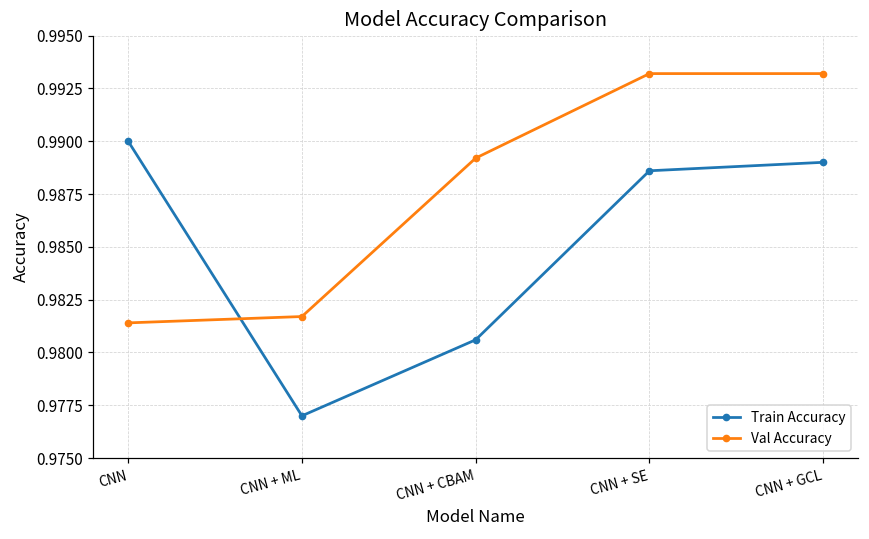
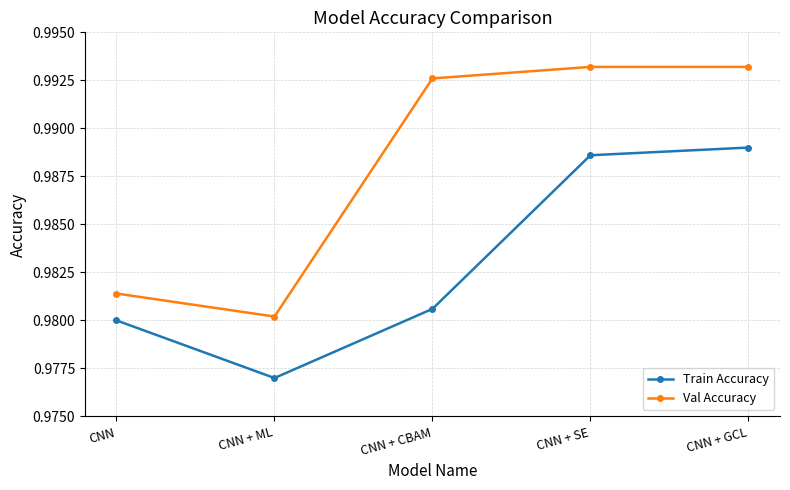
  {
    "Train Accuracy": {
-     "CNN": 0.99,
+     "CNN": 0.98,
      "CNN + ML": 0.9770,
      "CNN + CBAM": 0.9806,
      "CNN + SE": 0.9886,
      "CNN + GCL": 0.9890
    },
    "Val Accuracy": {
      "CNN": 0.9814,
-     "CNN + ML": 0.9817,
-     "CNN + CBAM": 0.9892,
+     "CNN + ML": 0.9802,
+     "CNN + CBAM": 0.9926,
      "CNN + SE": 0.9932,
      "CNN + GCL": 0.9932
    }
  }
